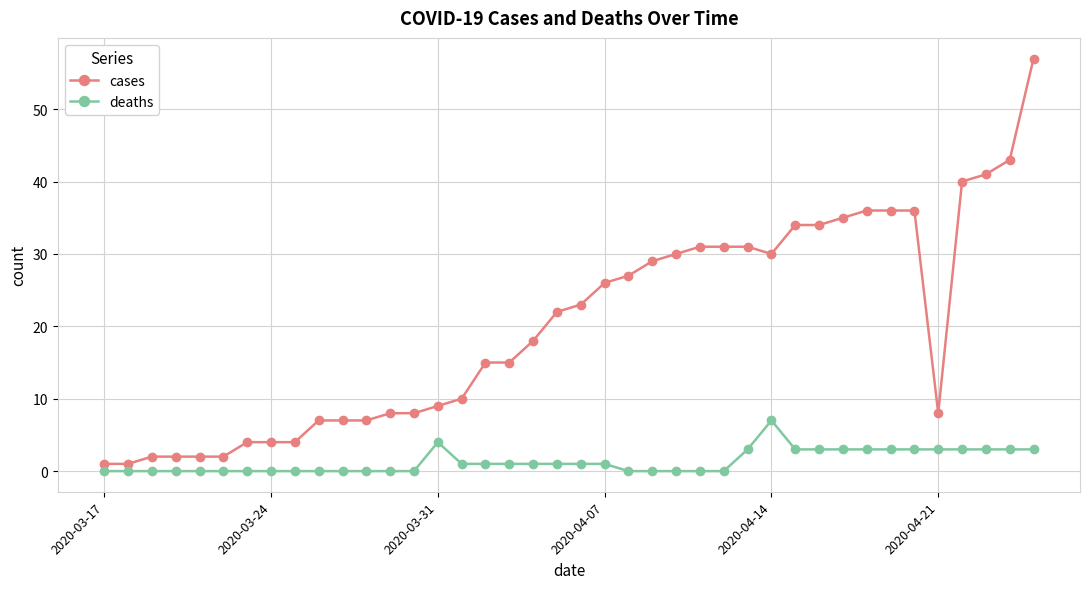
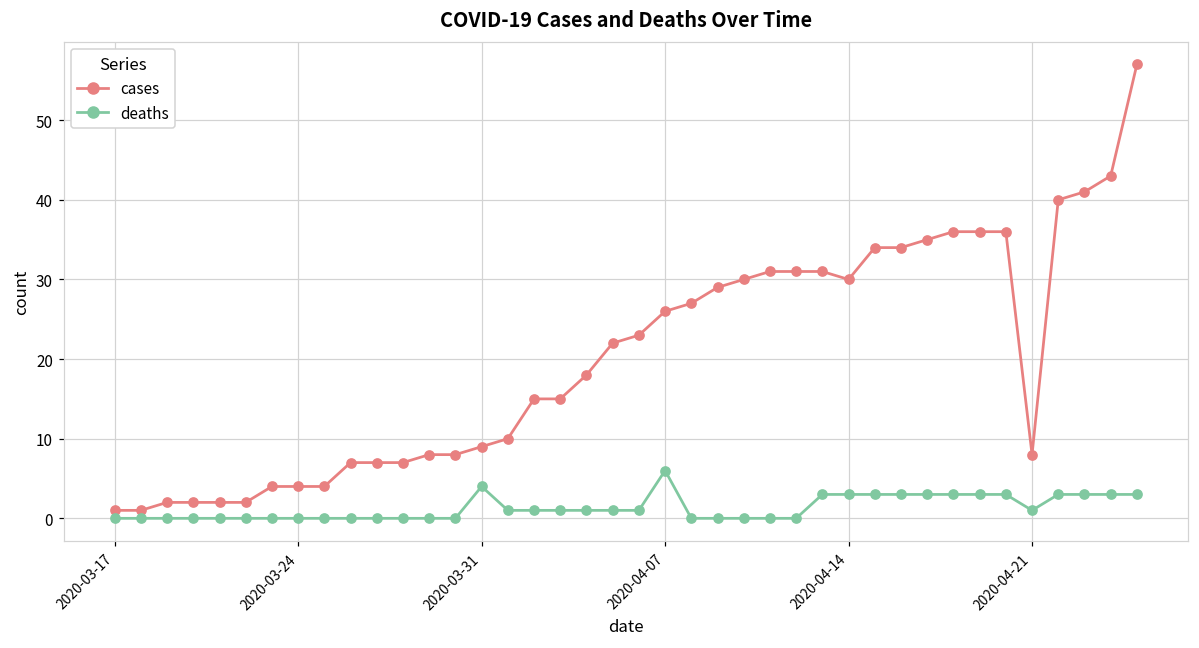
  {
    "cases": {
      "2020-03-17": 1,
      "2020-03-24": 4,
      "2020-03-31": 9,
      "2020-04-07": 26,
      "2020-04-14": 30,
      "2020-04-21": 8
    },
    "deaths": {
      "2020-03-17": 0,
      "2020-03-24": 0,
      "2020-03-31": 4,
-     "2020-04-07": 1,
-     "2020-04-14": 7,
-     "2020-04-21": 3
+     "2020-04-07": 6,
+     "2020-04-14": 3,
+     "2020-04-21": 1
    }
  }
